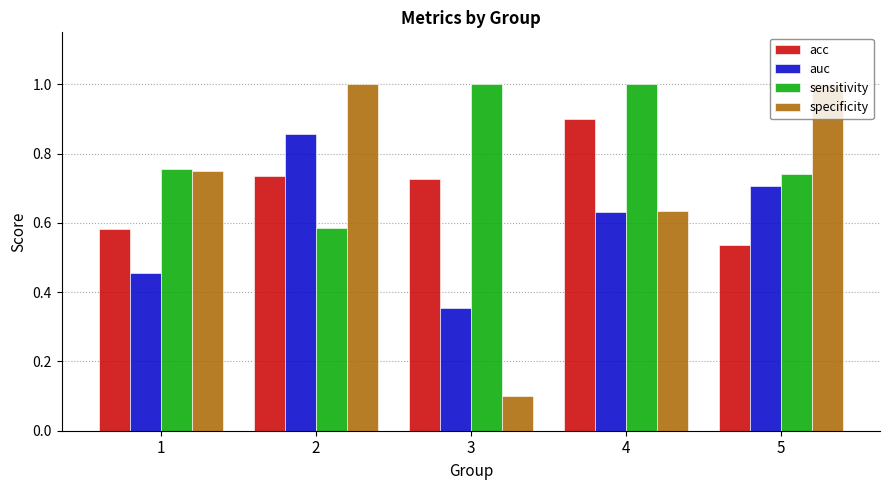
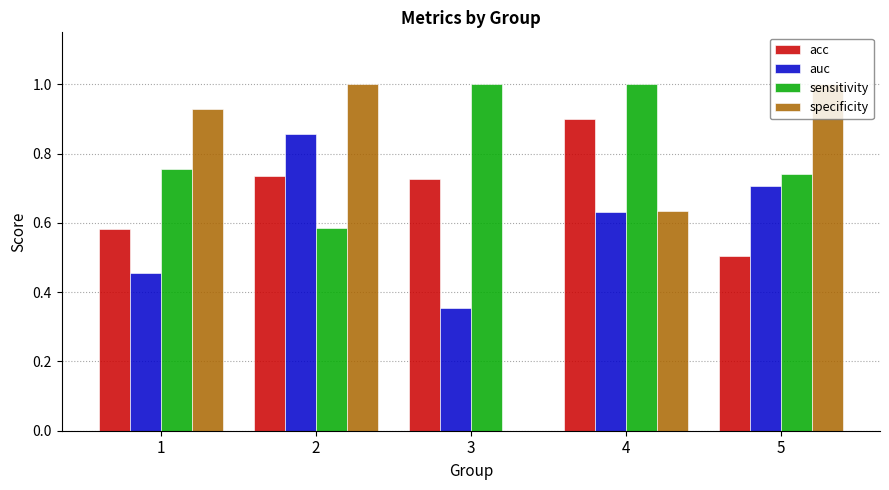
  {
    "acc": {
      "1": 0.58,
      "2": 0.74,
      "3": 0.73,
      "4": 0.90,
-     "5": 0.54
+     "5": 0.50
    },
    "auc": {
      "1": 0.45,
      "2": 0.86,
      "3": 0.35,
      "4": 0.63,
      "5": 0.71
    },
    "sensitivity": {
      "1": 0.76,
      "2": 0.59,
      "3": 1.00,
      "4": 1.00,
      "5": 0.74
    },
    "specificity": {
-     "1": 0.75,
+     "1": 0.93,
      "2": 1.00,
-     "3": 0.1,
+     "3": 0.0,
      "4": 0.63
    }
  }
